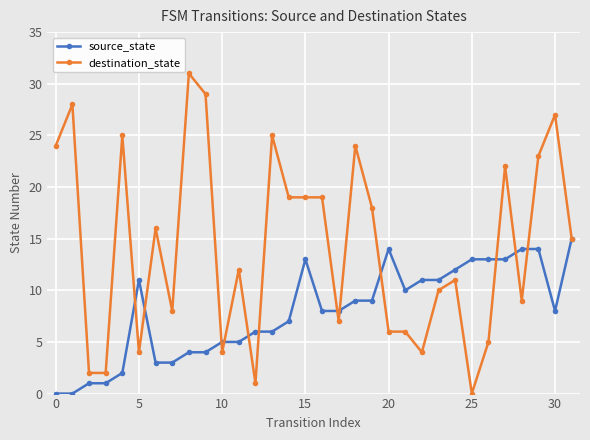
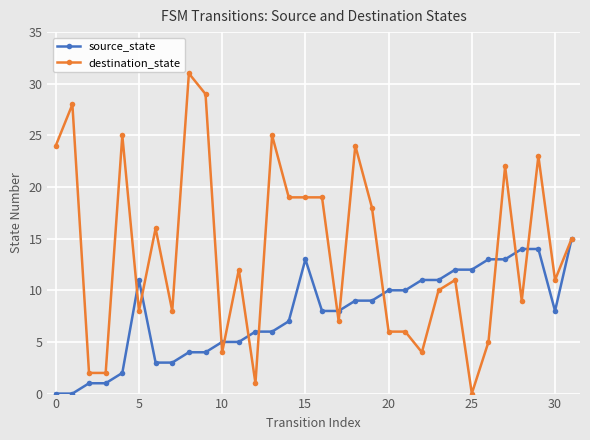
  {
    "source_state": {
      "0": 0,
      "5": 11,
      "10": 5,
      "15": 13,
-     "20": 14,
-     "25": 13,
+     "20": 10,
+     "25": 12,
      "30": 8
    },
    "destination_state": {
      "0": 24,
-     "5": 4,
+     "5": 8,
      "10": 4,
      "15": 19,
      "20": 6,
      "25": 0,
-     "30": 27
+     "30": 11
    }
  }
